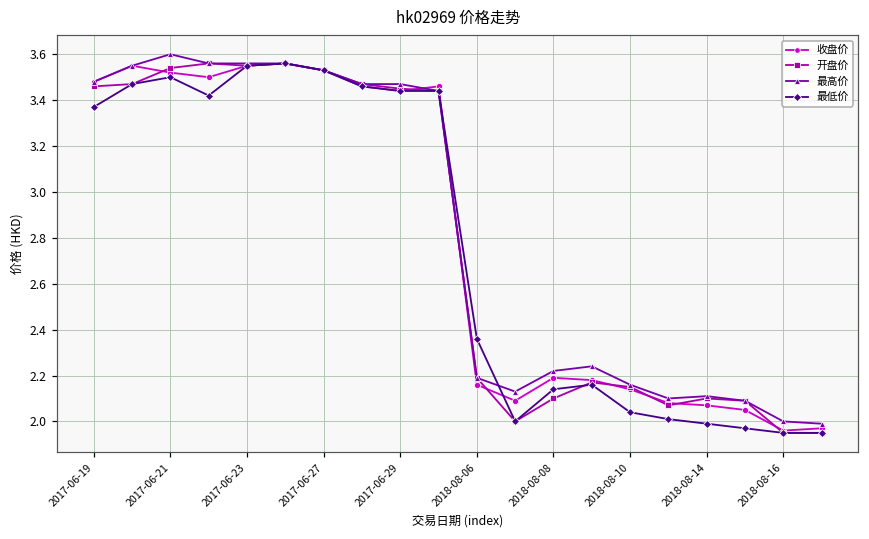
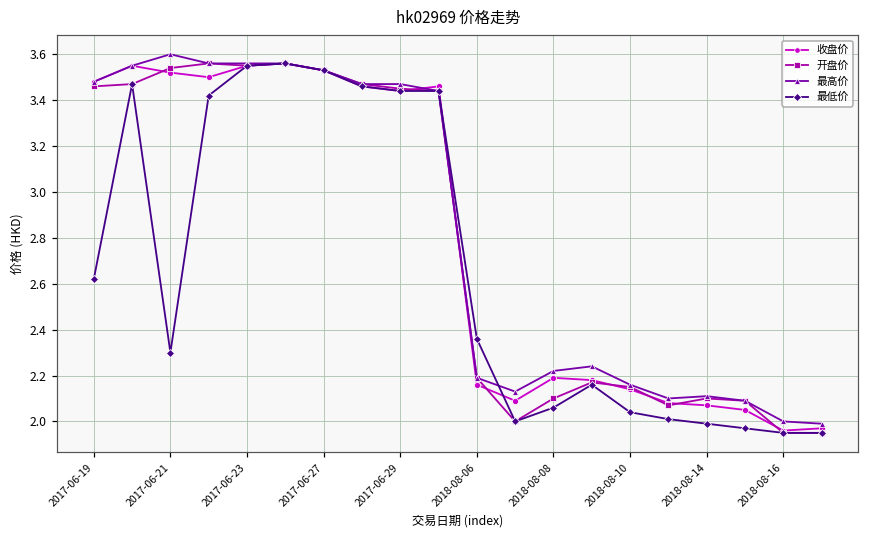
  {
    "最低价": {
-     "2017-06-19": 3.37,
-     "2017-06-21": 3.5,
+     "2017-06-19": 2.62,
+     "2017-06-21": 2.3,
      "2018-08-06": 2.36,
-     "2018-08-08": 2.14,
+     "2018-08-08": 2.06,
      "2018-08-10": 2.04,
      "2018-08-14": 1.99
    }
  }
